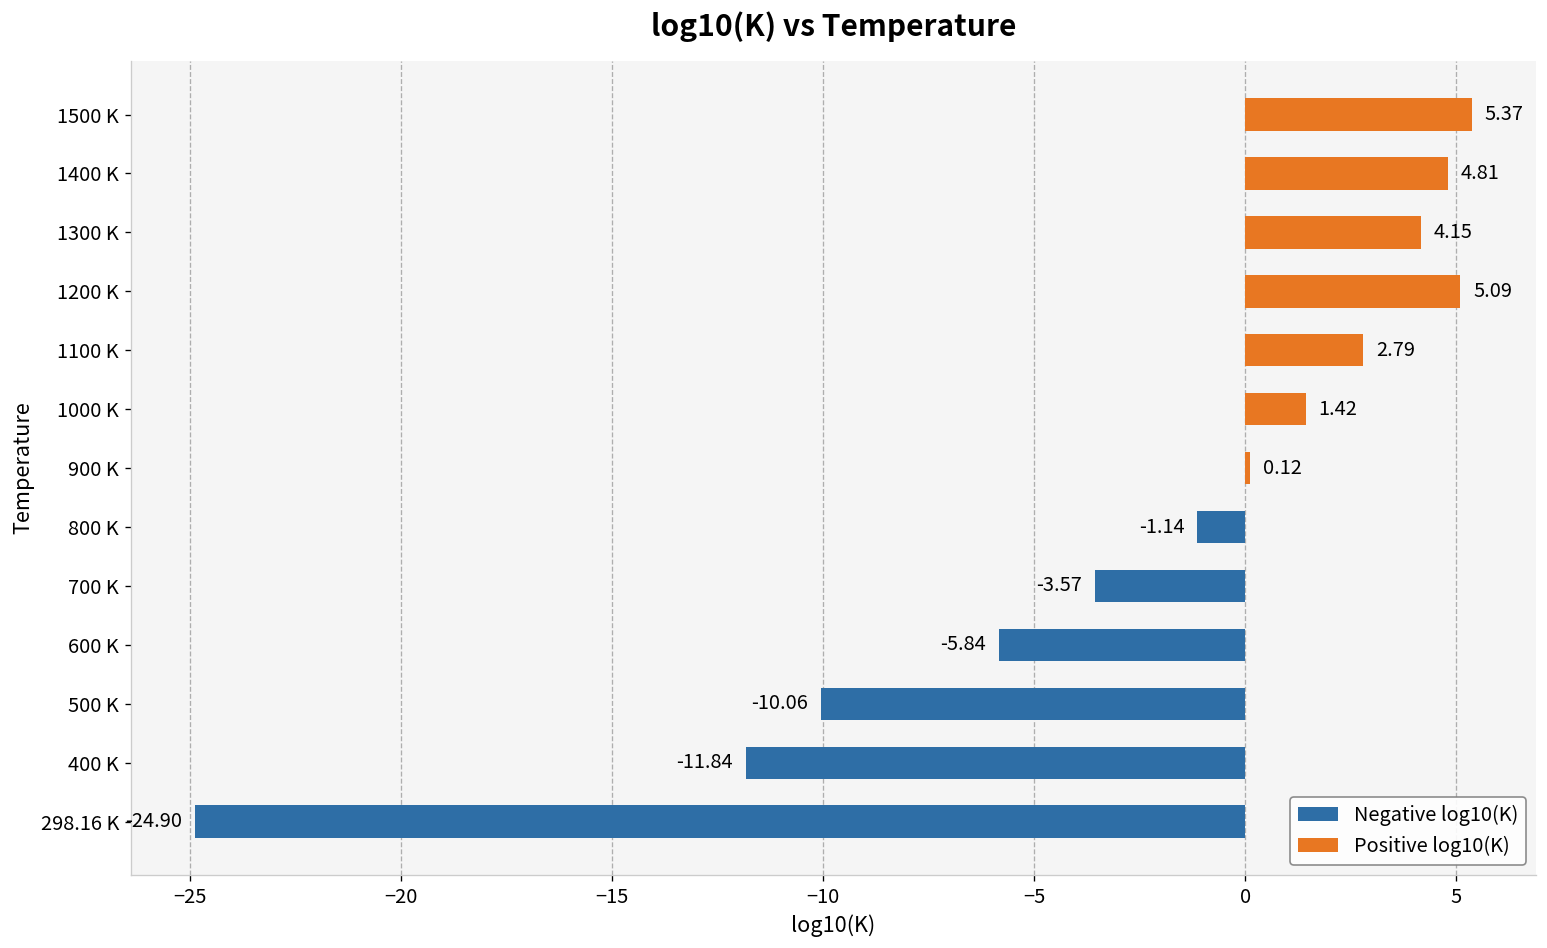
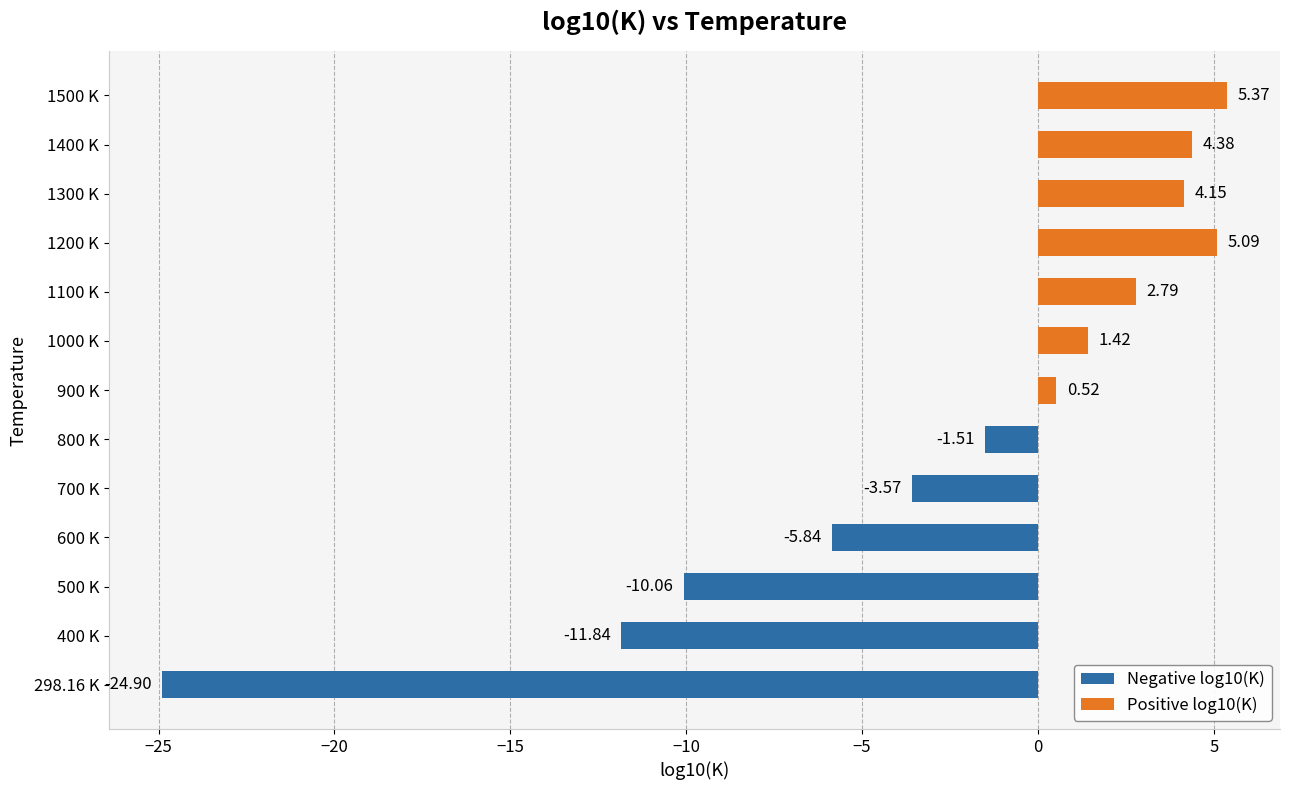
  {
    "1500 K": 5.37,
-   "1400 K": 4.81,
+   "1400 K": 4.38,
    "1300 K": 4.15,
    "1200 K": 5.09,
    "1100 K": 2.79,
    "1000 K": 1.42,
-   "900 K": 0.12,
-   "800 K": -1.14,
+   "900 K": 0.52,
+   "800 K": -1.51,
    "700 K": -3.57,
    "600 K": -5.84,
    "500 K": -10.06,
    "400 K": -11.84,
    "298.16 K": -24.90
  }
